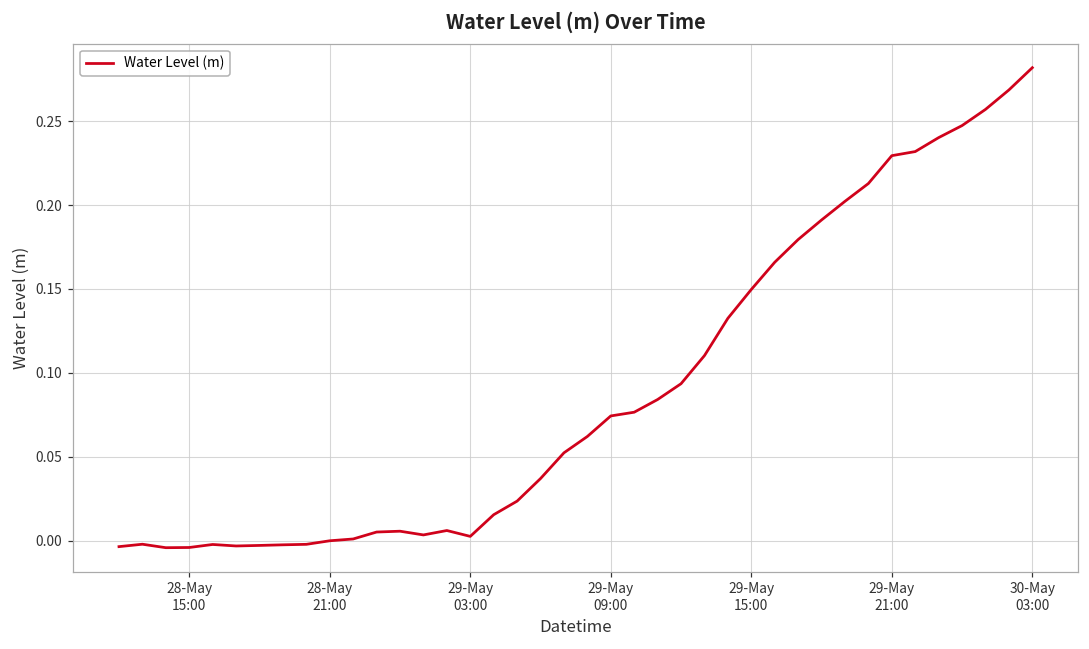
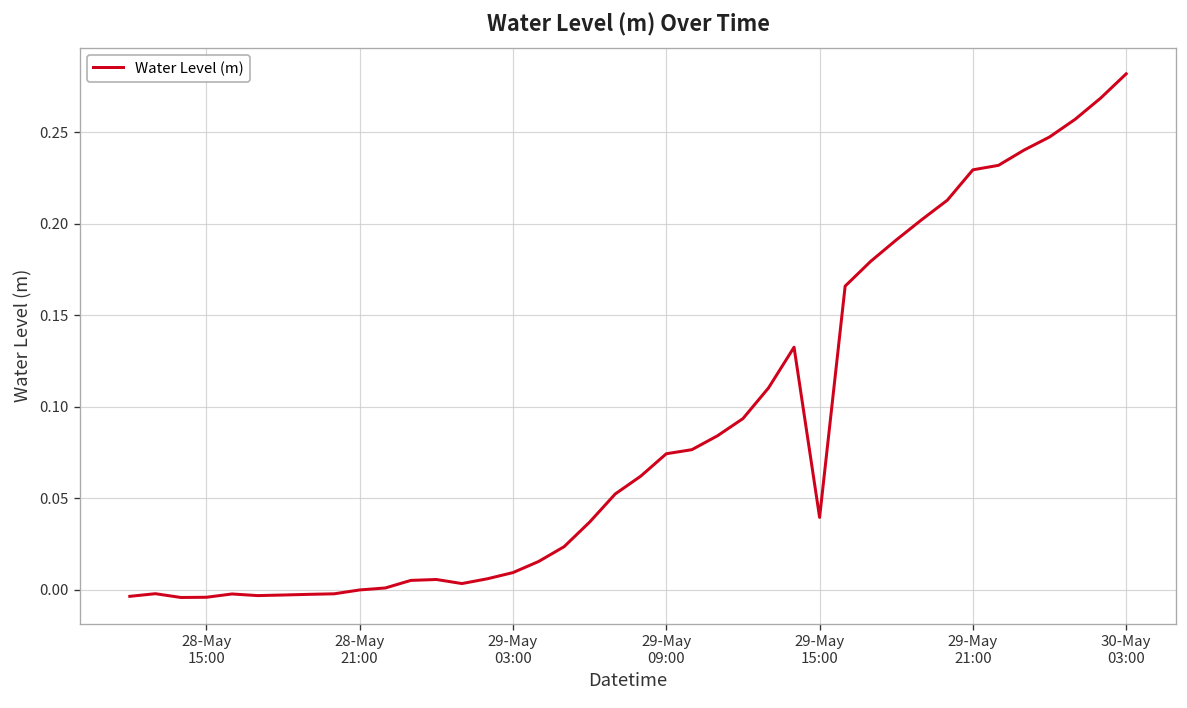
  {
    "28-May 15:00": -0.004,
    "28-May 21:00": 0.000,
-   "29-May 03:00": 0.003,
+   "29-May 03:00": 0.009,
    "29-May 09:00": 0.074,
-   "29-May 15:00": 0.150,
+   "29-May 15:00": 0.040,
    "29-May 21:00": 0.229,
    "30-May 03:00": 0.282
  }
